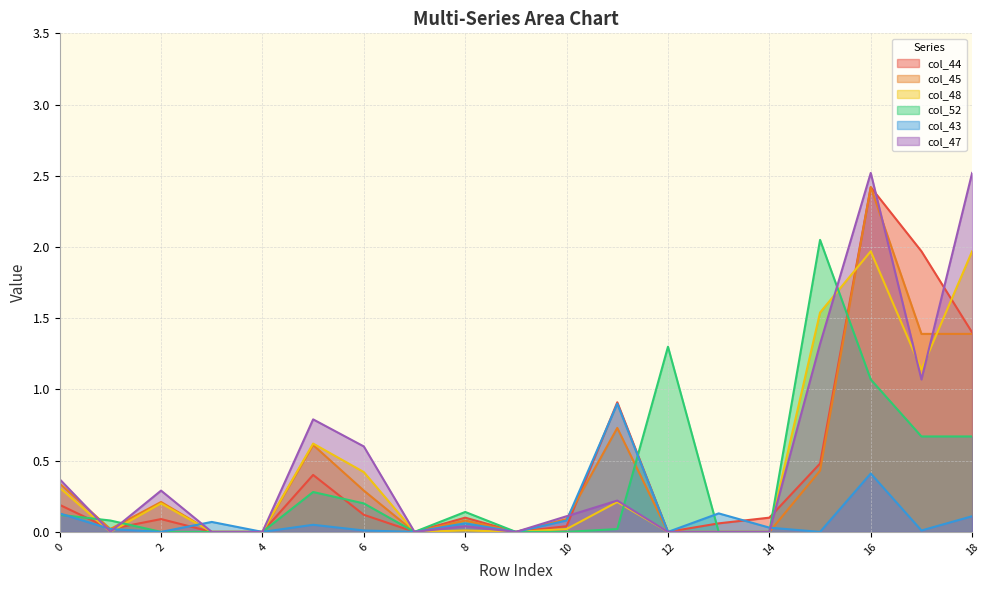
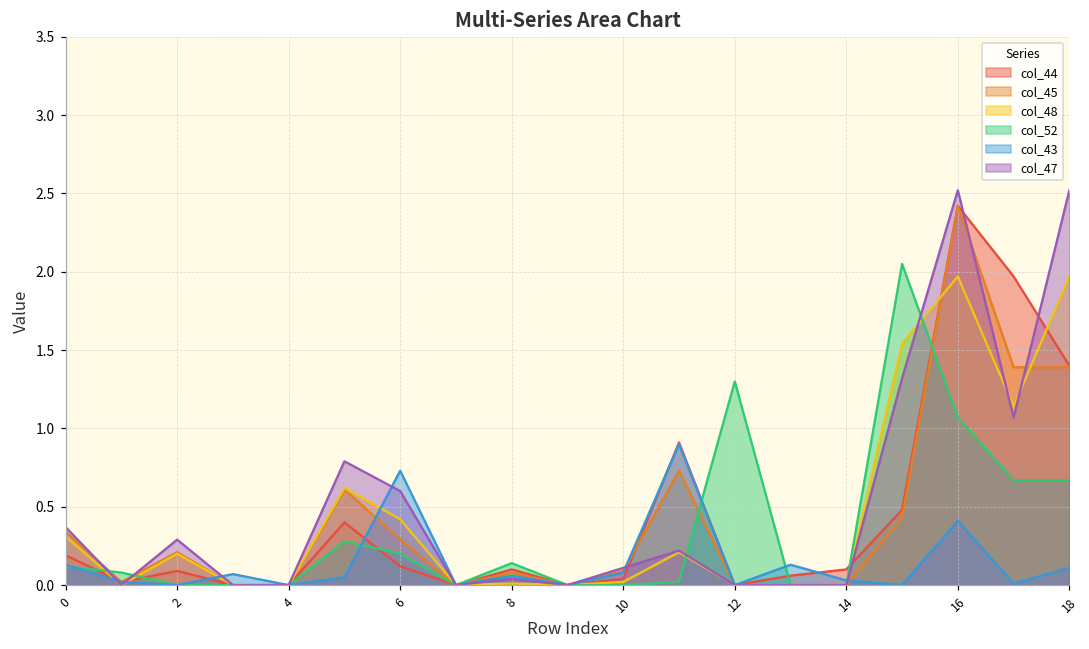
  {
    "col_52": {
      "6": 0.20,
      "8": 0.14,
      "10": 0.00,
      "12": 1.30,
      "16": 1.07,
      "18": 0.67
    },
    "col_43": {
-     "6": 0.01,
+     "6": 0.73,
      "8": 0.06,
      "14": 0.03,
      "16": 0.41,
      "18": 0.11
    },
    "col_47": {
      "0": 0.37,
      "2": 0.29,
      "6": 0.60,
      "8": 0.04,
      "10": 0.11,
      "16": 2.52,
      "18": 2.52
    }
  }
